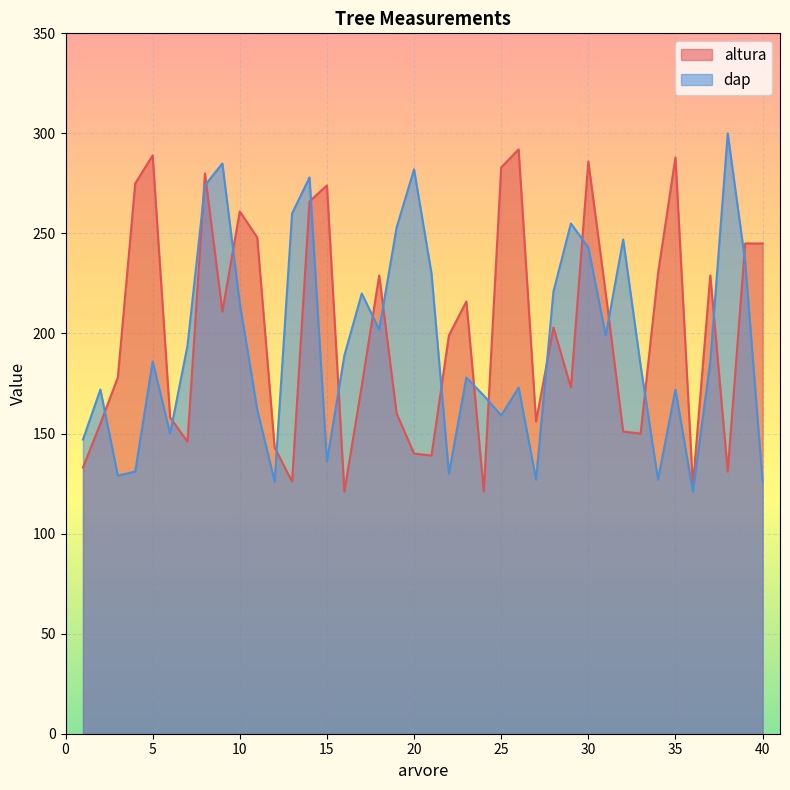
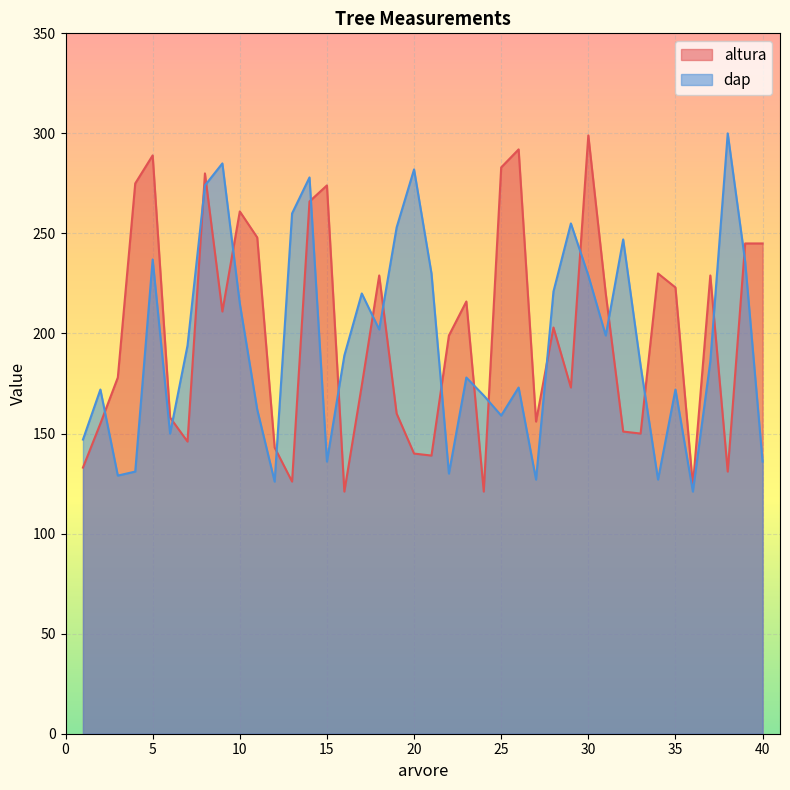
  {
    "altura": {
      "5": 289,
      "10": 261,
      "15": 274,
      "20": 140,
      "25": 283,
-     "30": 286,
-     "35": 288,
+     "30": 299,
+     "35": 223,
      "40": 245
    },
    "dap": {
-     "5": 186,
+     "5": 237,
      "10": 215,
      "15": 136,
      "20": 282,
      "25": 159,
-     "30": 243,
+     "30": 229,
      "35": 172,
-     "40": 126
+     "40": 136
    }
  }
